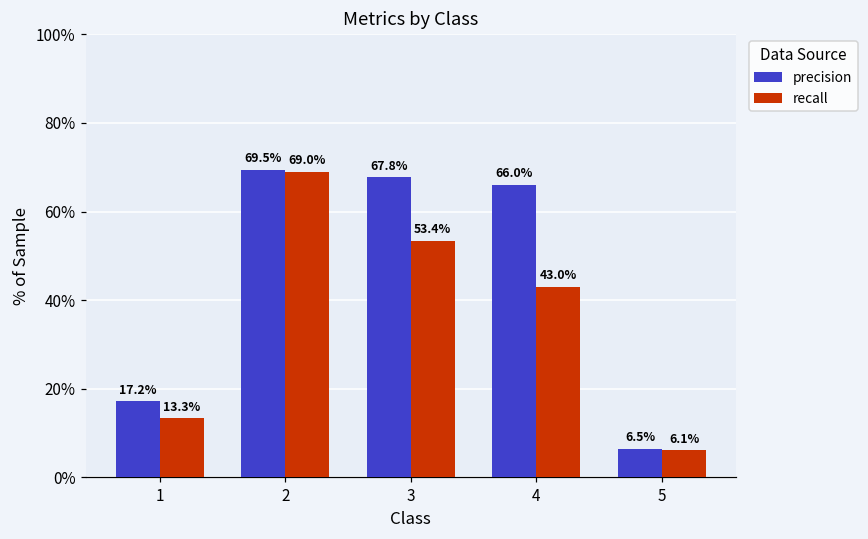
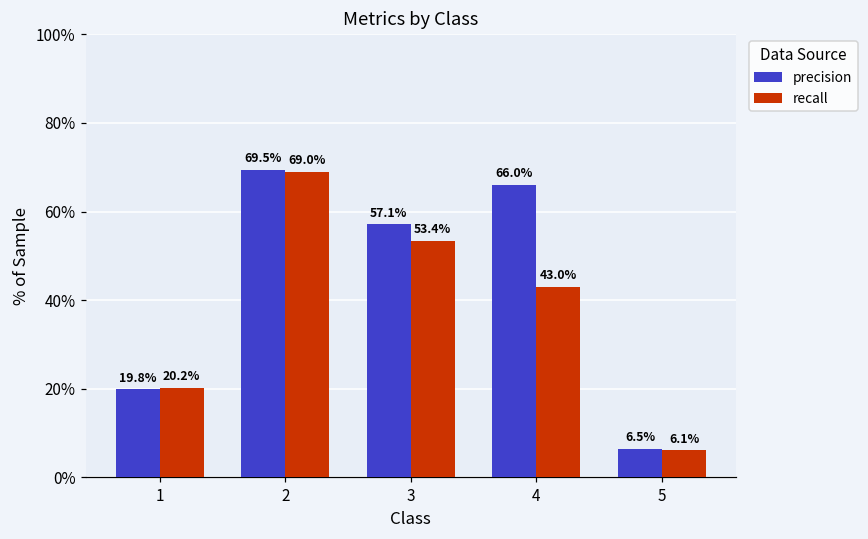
  {
    "precision": {
-     "1": "17.2%",
+     "1": "19.8%",
      "2": "69.5%",
-     "3": "67.8%",
+     "3": "57.1%",
      "4": "66.0%",
      "5": "6.5%"
    },
    "recall": {
-     "1": "13.3%",
+     "1": "20.2%",
      "2": "69.0%",
      "3": "53.4%",
      "4": "43.0%",
      "5": "6.1%"
    }
  }
